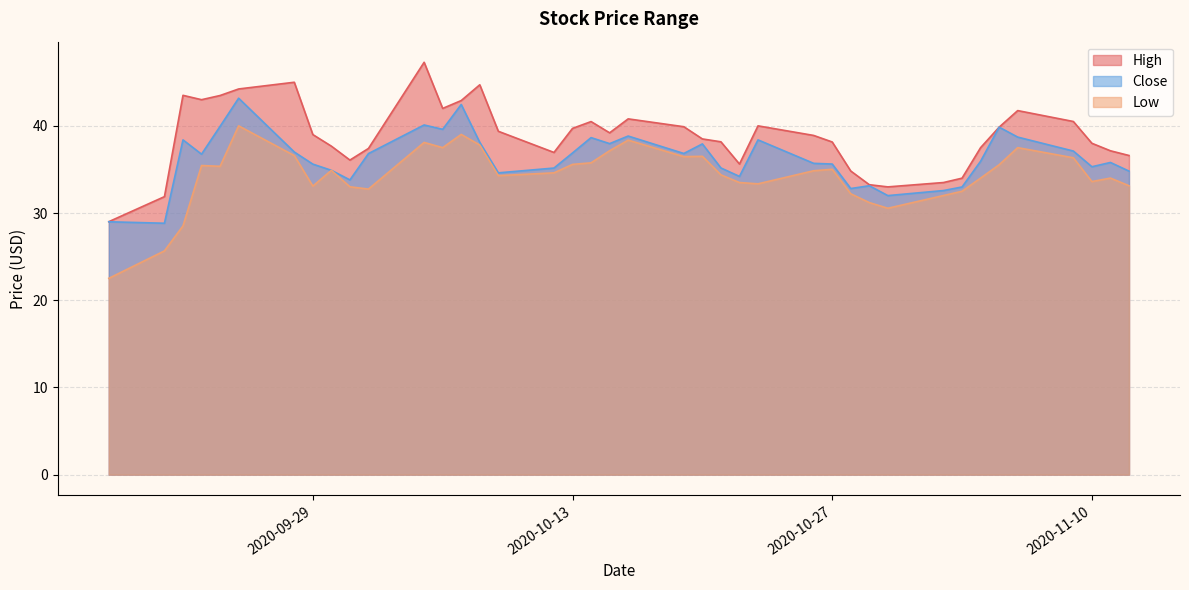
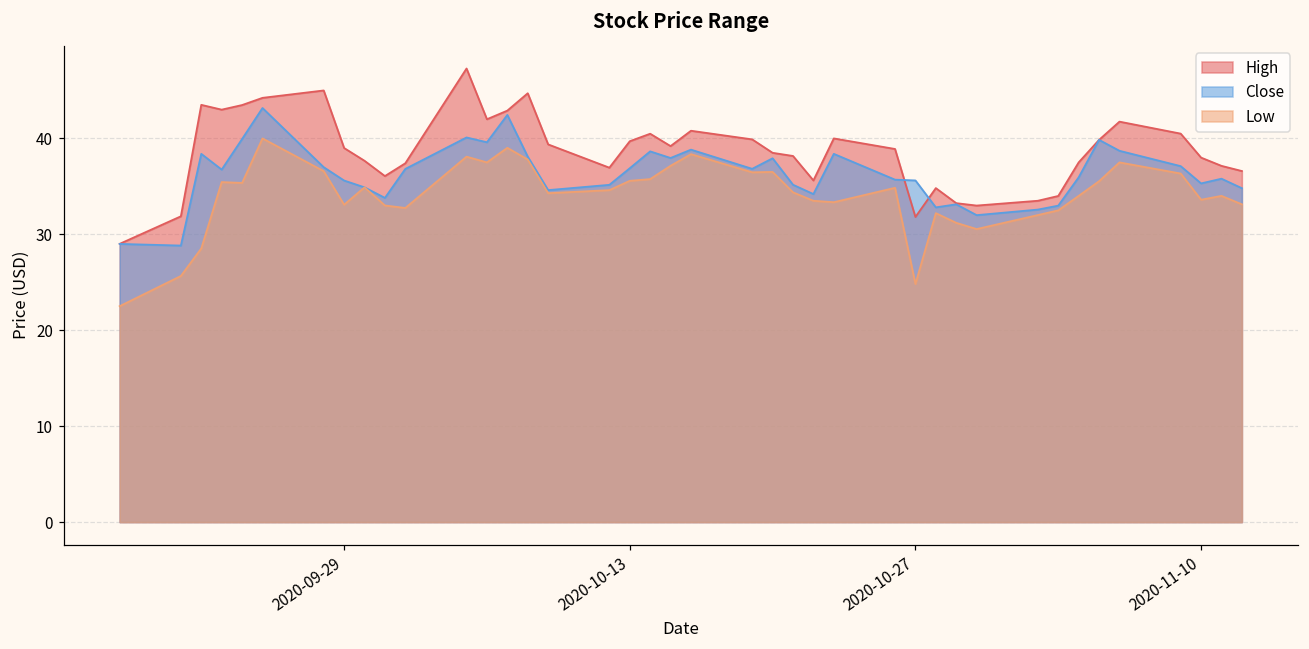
  {
    "High": {
      "2020-09-29": 39,
      "2020-10-13": 40,
-     "2020-10-27": 38,
+     "2020-10-27": 32,
      "2020-11-10": 38
    },
    "Close": {
      "2020-09-29": 36,
      "2020-10-13": 37,
      "2020-10-27": 36,
      "2020-11-10": 35
    },
    "Low": {
      "2020-09-29": 33,
      "2020-10-13": 36,
-     "2020-10-27": 35,
+     "2020-10-27": 25,
      "2020-11-10": 34
    }
  }
